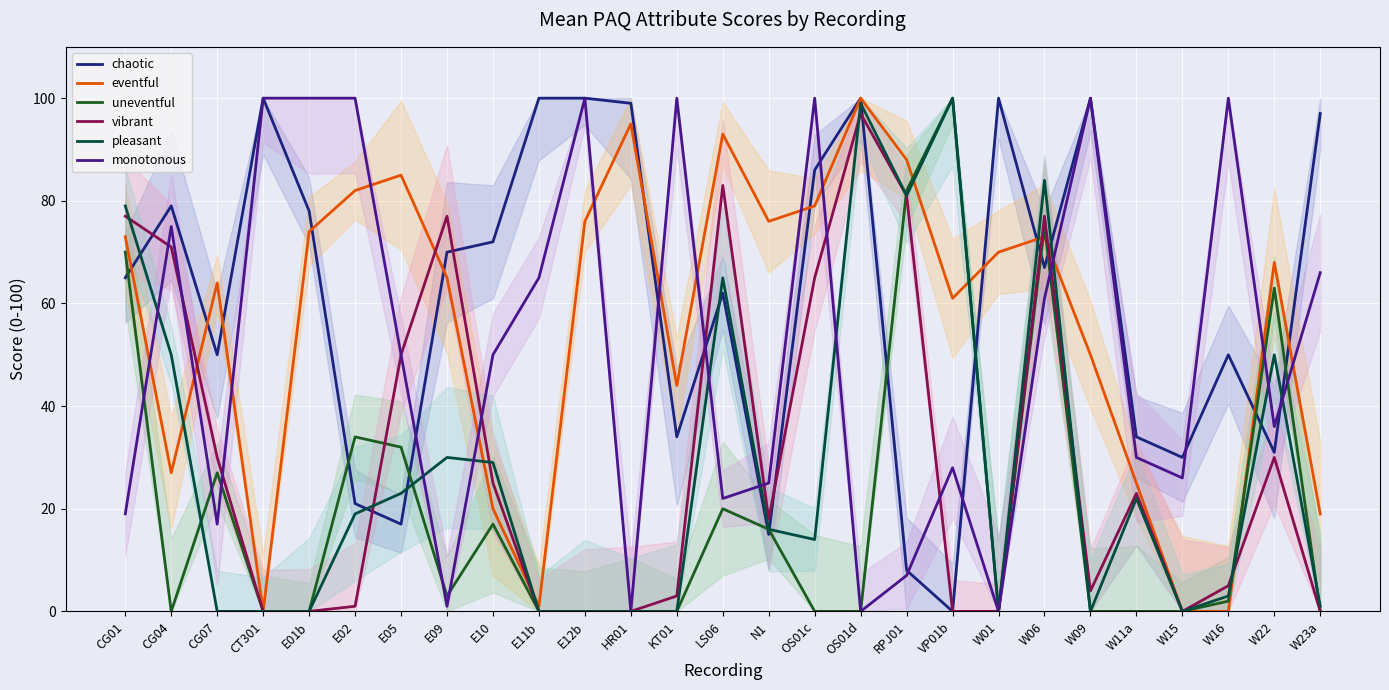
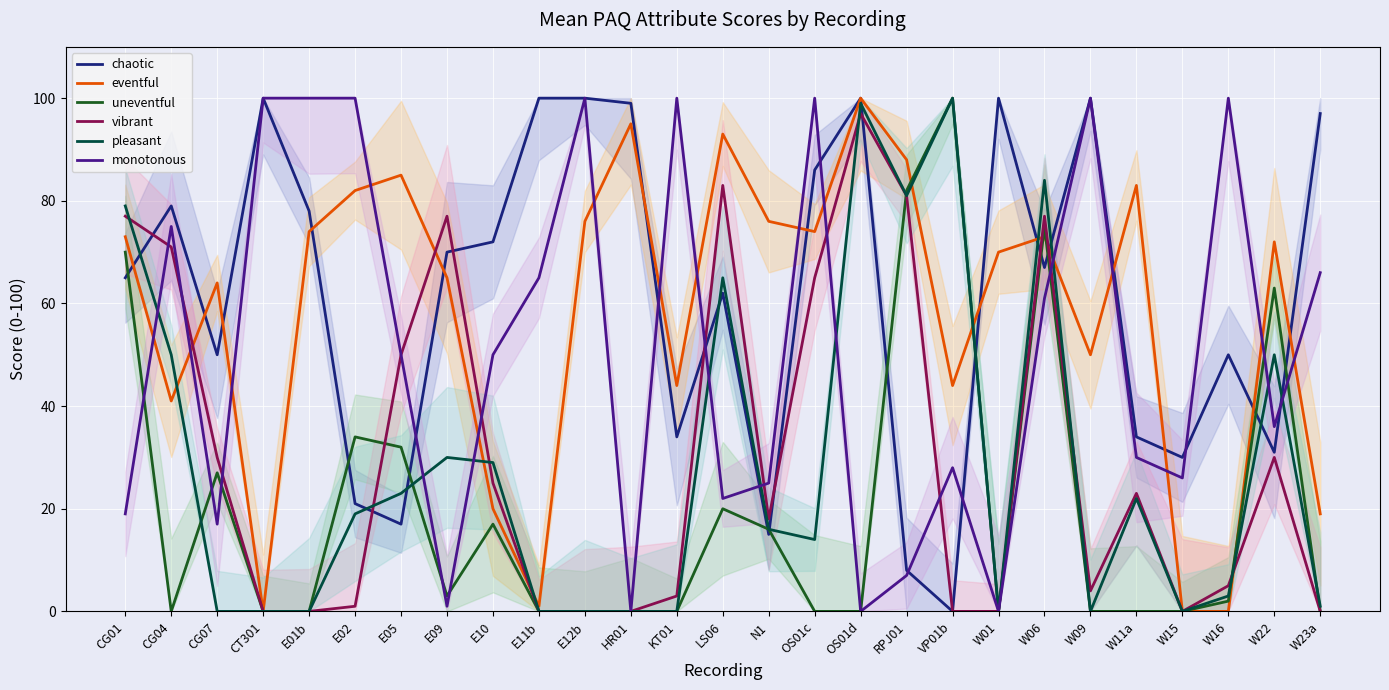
  {
    "eventful": {
      "CG01": 73,
-     "CG04": 27,
+     "CG04": 41,
      "CG07": 64,
      "E01b": 74,
      "E02": 82,
      "E05": 85,
      "E09": 65,
      "E10": 20,
      "E11b": 1,
      "E12b": 76,
      "HR01": 95,
      "KT01": 44,
      "LS06": 93,
      "N1": 76,
-     "OS01c": 79,
+     "OS01c": 74,
      "RPJ01": 88,
-     "VP01b": 61,
+     "VP01b": 44,
      "W01": 70,
      "W06": 73,
      "W09": 50,
-     "W11a": 25,
+     "W11a": 83,
      "W16": 0,
-     "W22": 68,
+     "W22": 72,
      "W23a": 19
    },
    "vibrant": {
      "CG01": 77,
      "CG04": 71,
      "CG07": 30,
      "E02": 1,
      "E09": 77,
      "E10": 25,
      "KT01": 3,
      "LS06": 83,
      "N1": 18,
      "OS01c": 65,
      "OS01d": 97,
      "W06": 77,
      "W09": 4,
      "W11a": 23,
      "W16": 5,
      "W22": 30
    }
  }
